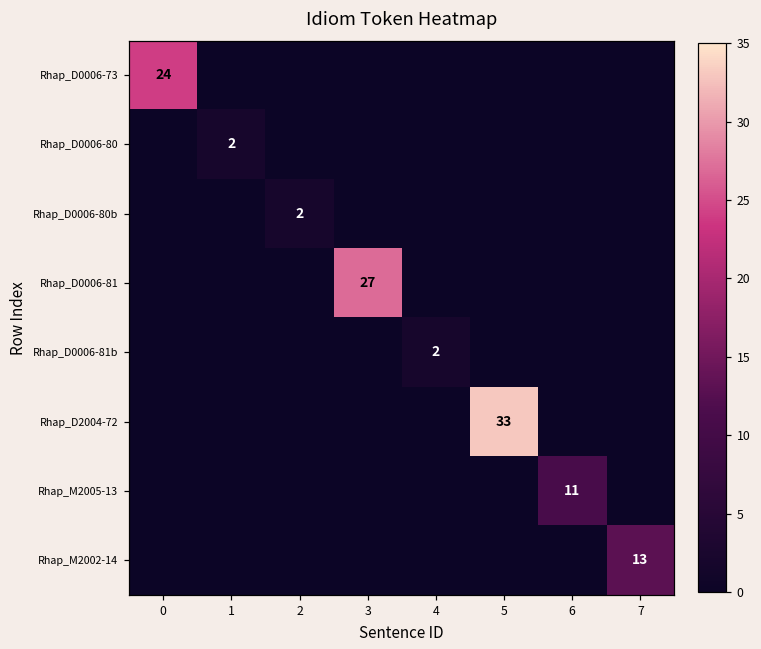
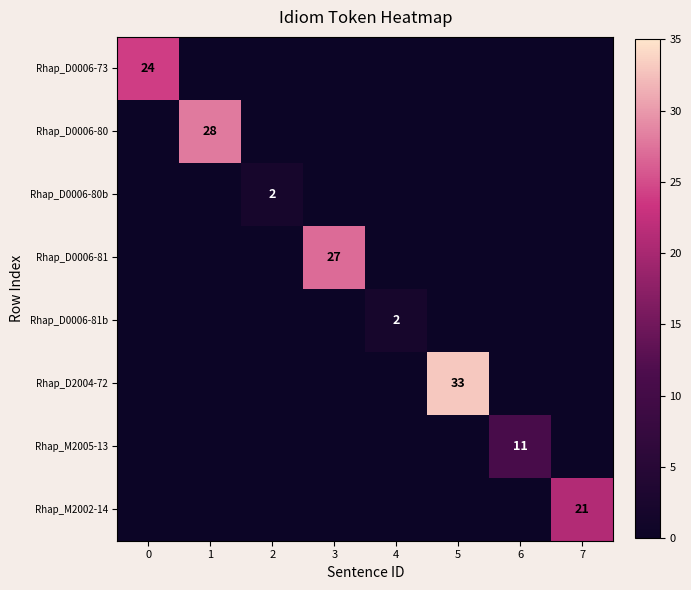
  {
    "Rhap_D0006-73": {
      "0": 24
    },
    "Rhap_D0006-80": {
-     "1": 2
+     "1": 28
    },
    "Rhap_D0006-80b": {
      "2": 2
    },
    "Rhap_D0006-81": {
      "3": 27
    },
    "Rhap_D0006-81b": {
      "4": 2
    },
    "Rhap_D2004-72": {
      "5": 33
    },
    "Rhap_M2005-13": {
      "6": 11
    },
    "Rhap_M2002-14": {
-     "7": 13
+     "7": 21
    }
  }
